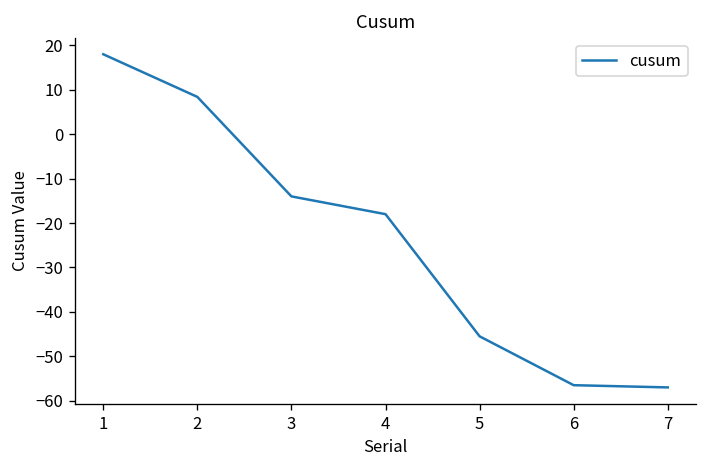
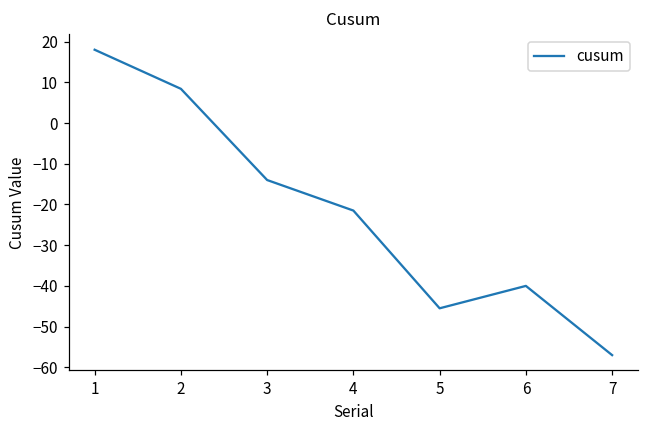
  {
    "1": 18,
    "2": 8,
    "3": -14,
-   "4": -18,
+   "4": -22,
    "5": -46,
-   "6": -57,
+   "6": -40,
    "7": -57
  }
